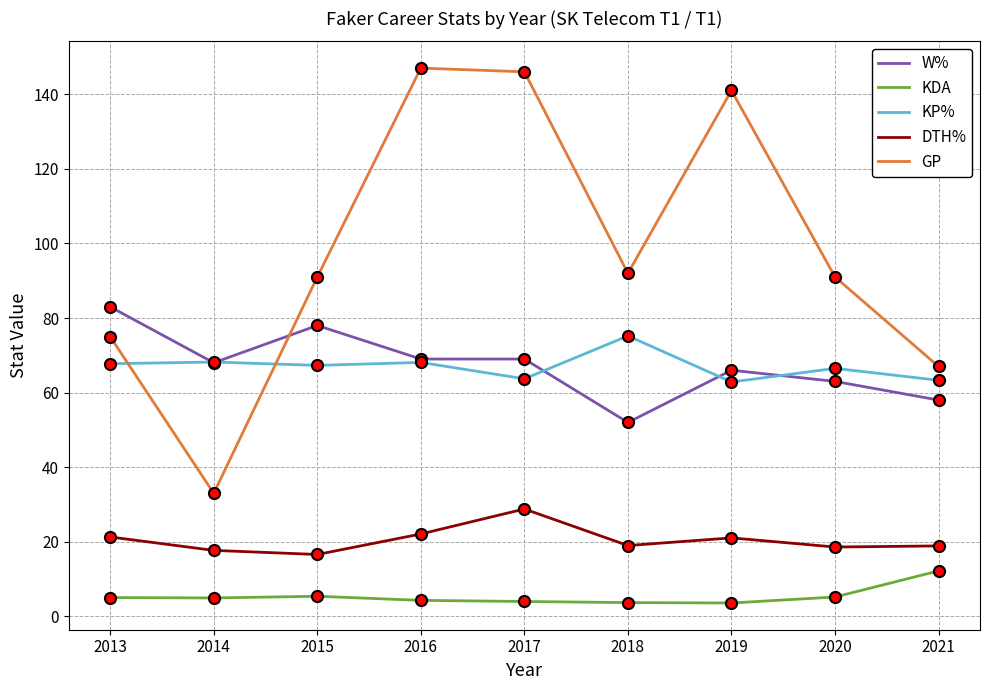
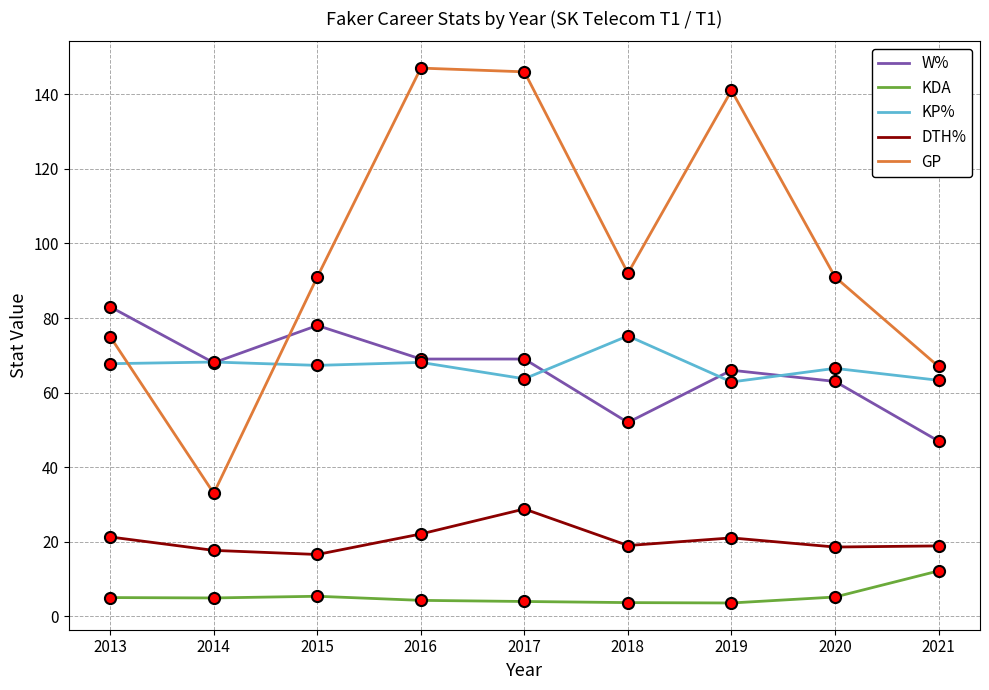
  {
    "W%": {
      "2013": 83,
      "2015": 78,
      "2016": 69,
      "2017": 69,
      "2018": 52,
      "2019": 66,
      "2020": 63,
-     "2021": 58
+     "2021": 47
    },
    "KDA": {
      "2013": 5,
      "2014": 5,
      "2015": 5,
      "2016": 4,
      "2017": 4,
      "2018": 4,
      "2019": 4,
      "2020": 5,
      "2021": 12
    },
    "KP%": {
      "2013": 68,
      "2015": 67,
      "2016": 68,
      "2017": 64,
      "2018": 75,
      "2019": 63,
      "2020": 67,
      "2021": 63
    },
    "DTH%": {
      "2013": 21,
      "2014": 18,
      "2015": 17,
      "2016": 22,
      "2017": 29,
      "2018": 19,
      "2019": 21,
      "2020": 19,
      "2021": 19
    },
    "GP": {
      "2013": 75,
      "2014": 33,
      "2015": 91,
      "2016": 147,
      "2017": 146,
      "2018": 92,
      "2019": 141,
      "2020": 91,
      "2021": 67
    }
  }
